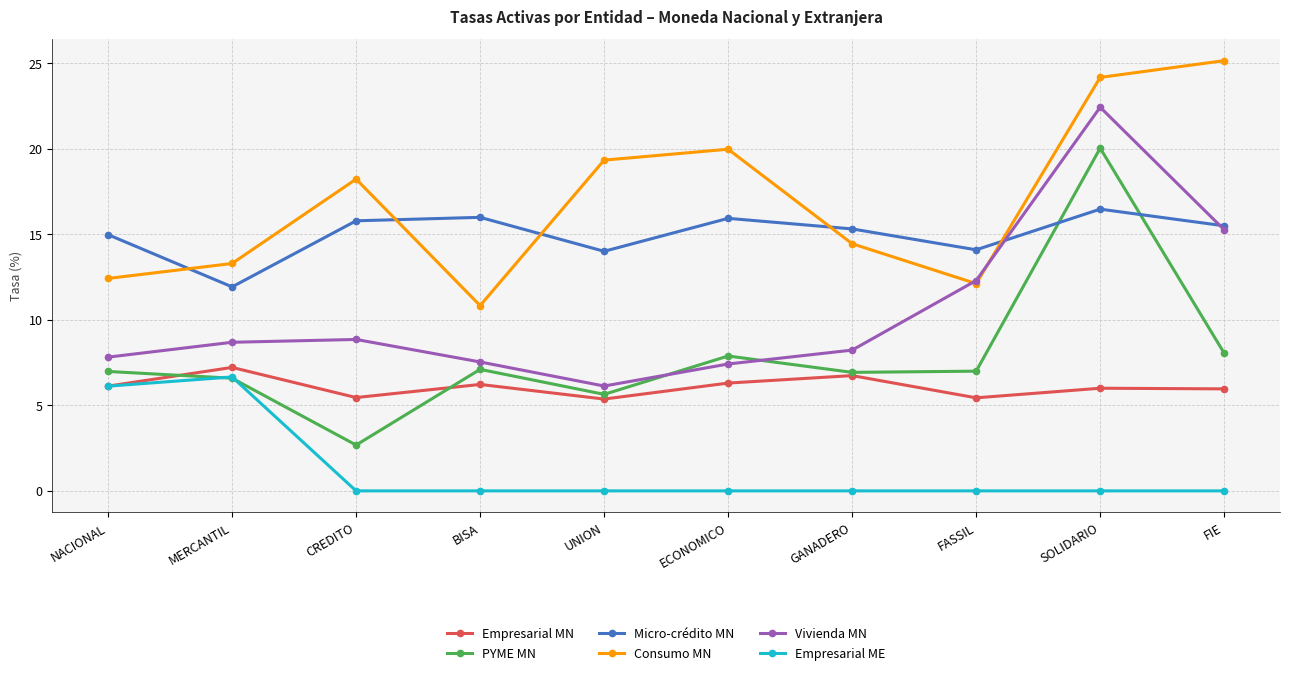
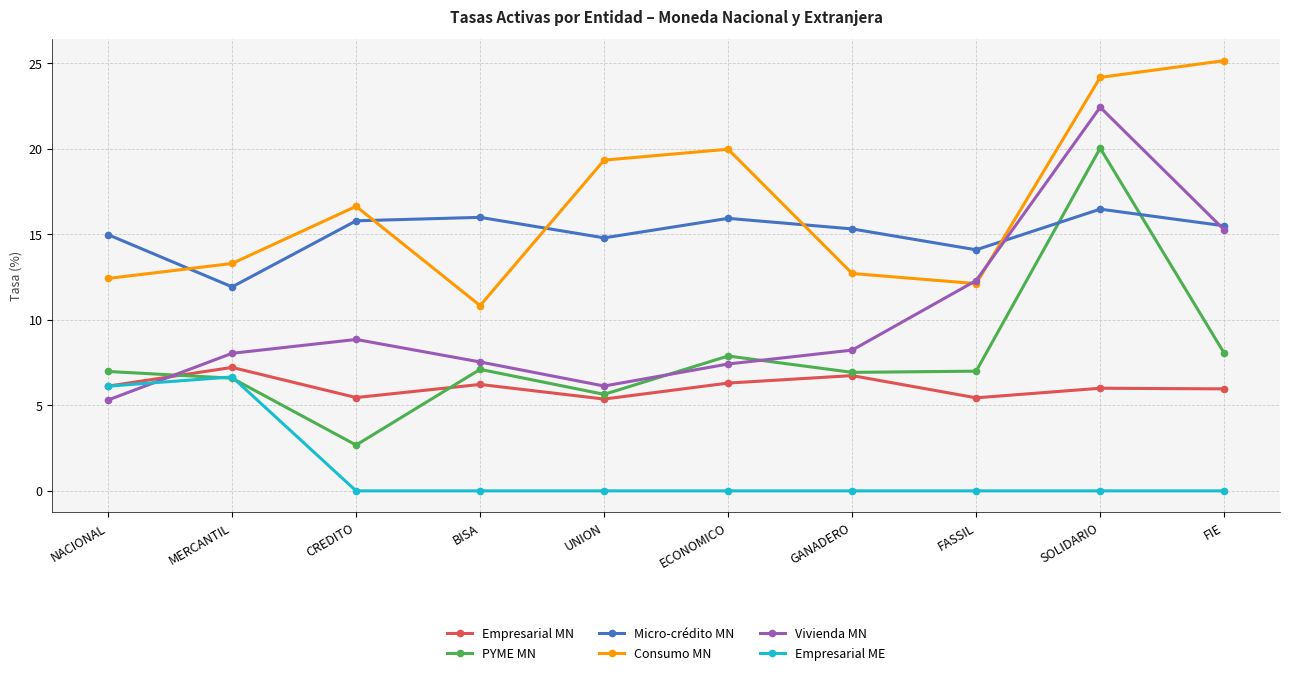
  {
    "Empresarial MN": {
      "MERCANTIL": 7.2,
      "CREDITO": 5.5,
      "BISA": 6.2,
      "UNION": 5.4,
      "ECONOMICO": 6.3,
      "GANADERO": 6.7,
      "FASSIL": 5.4,
      "SOLIDARIO": 6.0,
      "FIE": 6.0
    },
    "PYME MN": {
      "NACIONAL": 7.0,
      "CREDITO": 2.7,
      "BISA": 7.1,
      "UNION": 5.6,
      "ECONOMICO": 7.9,
      "GANADERO": 6.9,
      "FASSIL": 7.0,
      "SOLIDARIO": 20.0,
      "FIE": 8.0
    },
    "Micro-crédito MN": {
      "NACIONAL": 15.0,
      "MERCANTIL": 11.9,
      "CREDITO": 15.8,
      "BISA": 16.0,
-     "UNION": 14.0,
+     "UNION": 14.8,
      "ECONOMICO": 15.9,
      "GANADERO": 15.3,
      "FASSIL": 14.1,
      "SOLIDARIO": 16.5,
      "FIE": 15.5
    },
    "Consumo MN": {
      "NACIONAL": 12.4,
      "MERCANTIL": 13.3,
-     "CREDITO": 18.2,
+     "CREDITO": 16.6,
      "BISA": 10.8,
      "UNION": 19.3,
      "ECONOMICO": 20.0,
-     "GANADERO": 14.4,
+     "GANADERO": 12.7,
      "FASSIL": 12.1,
      "SOLIDARIO": 24.2,
      "FIE": 25.1
    },
    "Vivienda MN": {
-     "NACIONAL": 7.8,
-     "MERCANTIL": 8.7,
+     "NACIONAL": 5.3,
+     "MERCANTIL": 8.0,
      "CREDITO": 8.9,
      "BISA": 7.5,
      "UNION": 6.1,
      "ECONOMICO": 7.4,
      "GANADERO": 8.2,
      "FASSIL": 12.3,
      "SOLIDARIO": 22.4,
      "FIE": 15.3
    },
    "Empresarial ME": {
      "CREDITO": 0.0,
      "BISA": 0.0,
      "UNION": 0.0,
      "ECONOMICO": 0.0,
      "GANADERO": 0.0,
      "FASSIL": 0.0,
      "SOLIDARIO": 0.0,
      "FIE": 0.0
    }
  }
